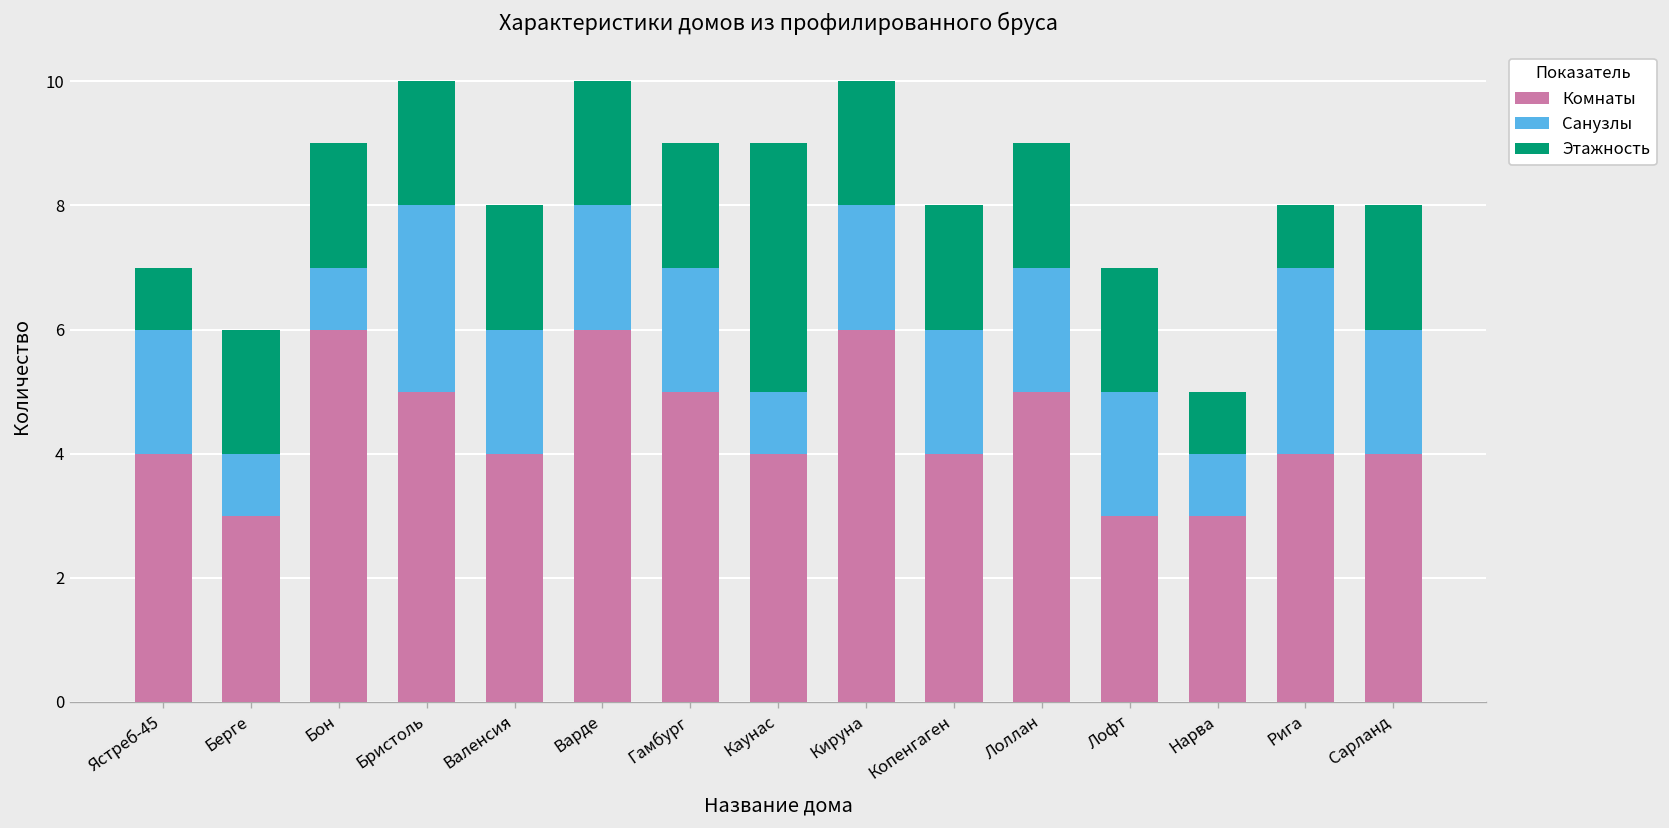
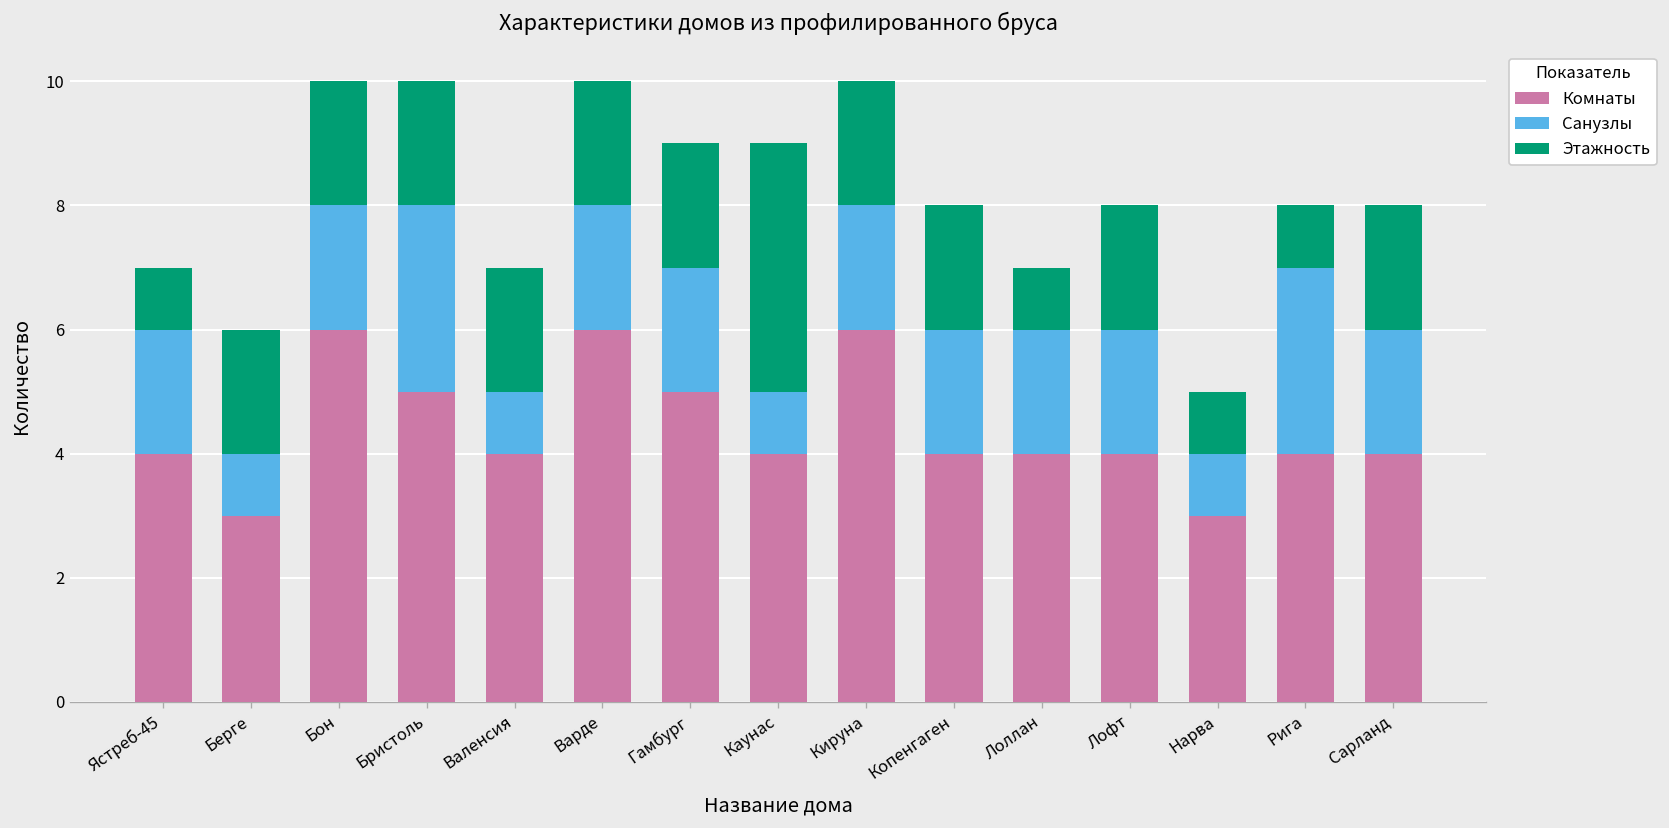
  {
    "Комнаты": {
      "Ястреб-45": 4,
      "Берге": 3,
      "Бон": 6,
      "Бристоль": 5,
      "Валенсия": 4,
      "Варде": 6,
      "Гамбург": 5,
      "Каунас": 4,
      "Кируна": 6,
      "Копенгаген": 4,
-     "Лоллан": 5,
-     "Лофт": 3,
+     "Лоллан": 4,
+     "Лофт": 4,
      "Нарва": 3,
      "Рига": 4,
      "Сарланд": 4
    },
    "Санузлы": {
      "Ястреб-45": 2,
      "Берге": 1,
-     "Бон": 1,
+     "Бон": 2,
      "Бристоль": 3,
-     "Валенсия": 2,
+     "Валенсия": 1,
      "Варде": 2,
      "Гамбург": 2,
      "Каунас": 1,
      "Кируна": 2,
      "Копенгаген": 2,
      "Лоллан": 2,
      "Лофт": 2,
      "Нарва": 1,
      "Рига": 3,
      "Сарланд": 2
    },
    "Этажность": {
      "Ястреб-45": 1,
      "Берге": 2,
      "Бон": 2,
      "Бристоль": 2,
      "Валенсия": 2,
      "Варде": 2,
      "Гамбург": 2,
      "Каунас": 4,
      "Кируна": 2,
      "Копенгаген": 2,
-     "Лоллан": 2,
+     "Лоллан": 1,
      "Лофт": 2,
      "Нарва": 1,
      "Рига": 1,
      "Сарланд": 2
    }
  }
